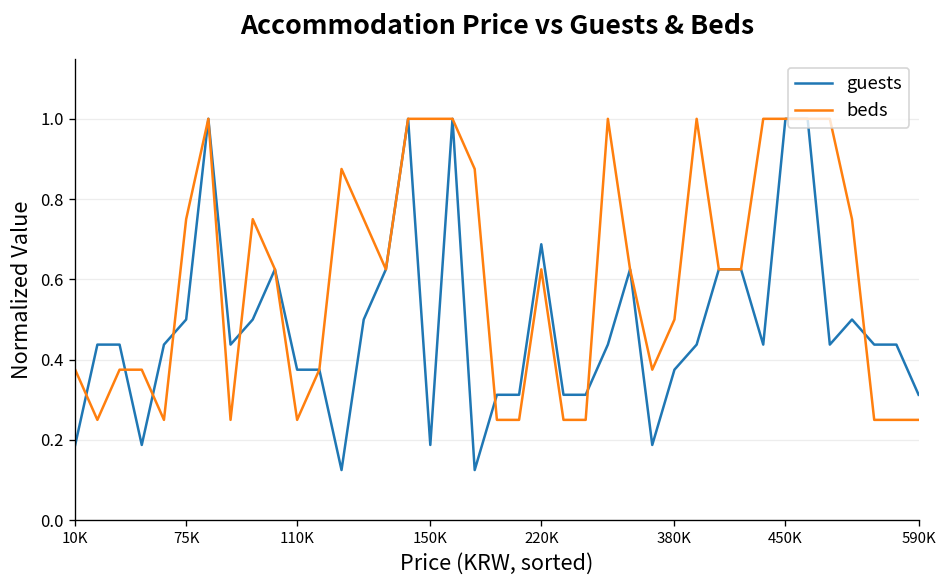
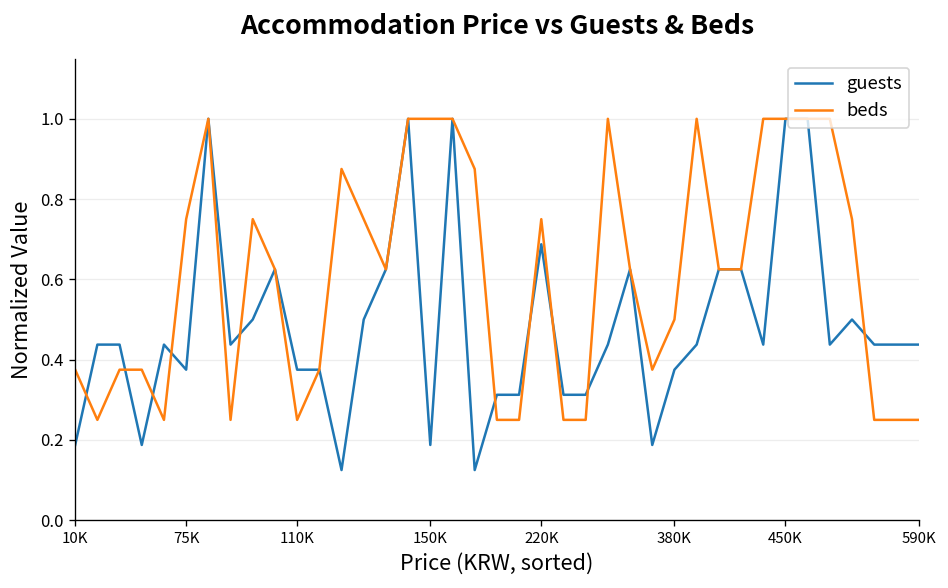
  {
    "guests": {
      "10K": 0.19,
-     "75K": 0.50,
+     "75K": 0.38,
      "110K": 0.38,
      "150K": 0.19,
      "220K": 0.69,
      "380K": 0.38,
-     "590K": 0.31
+     "590K": 0.44
    },
    "beds": {
      "10K": 0.38,
      "75K": 0.75,
      "110K": 0.25,
      "150K": 1.00,
-     "220K": 0.63,
+     "220K": 0.75,
      "380K": 0.50,
      "590K": 0.25
    }
  }
